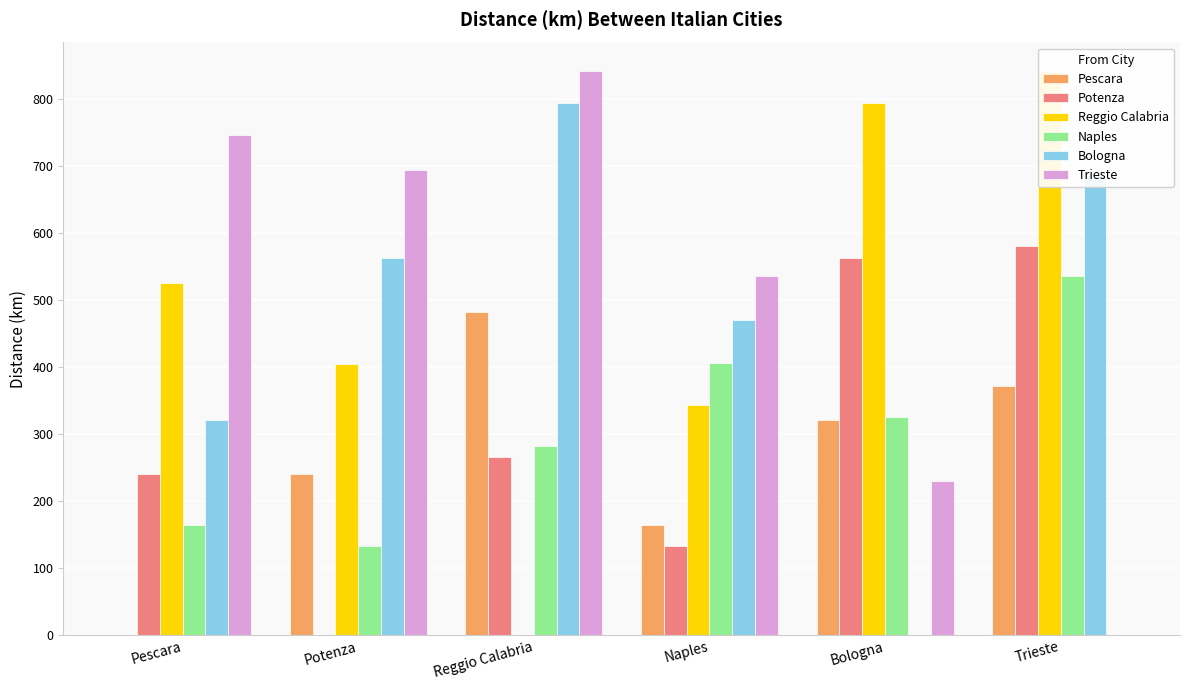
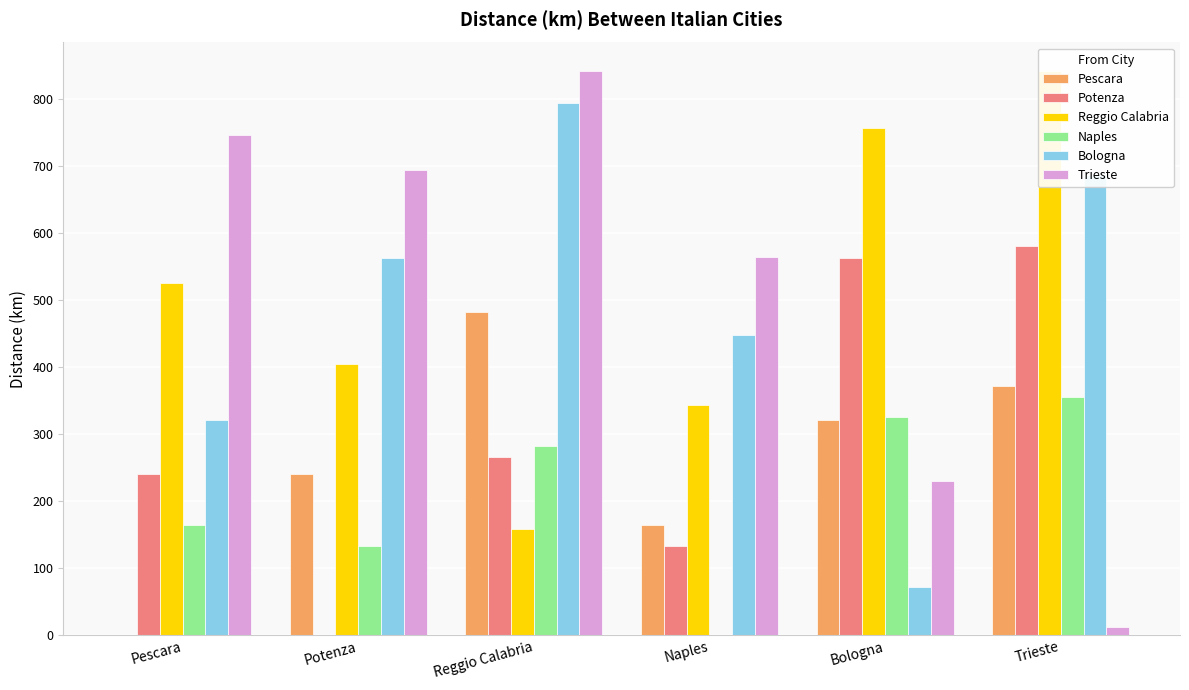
  {
    "Reggio Calabria": {
      "Pescara": 530,
      "Potenza": 410,
-     "Reggio Calabria": 0,
+     "Reggio Calabria": 160,
      "Naples": 340,
-     "Bologna": 790
+     "Bologna": 760
    },
    "Naples": {
      "Pescara": 170,
      "Potenza": 130,
      "Reggio Calabria": 280,
-     "Naples": 410,
+     "Naples": 0,
      "Bologna": 330,
-     "Trieste": 540
+     "Trieste": 360
    },
    "Bologna": {
      "Pescara": 320,
      "Potenza": 560,
      "Reggio Calabria": 790,
-     "Naples": 470,
-     "Bologna": 0
+     "Naples": 450,
+     "Bologna": 70
    },
    "Trieste": {
      "Pescara": 750,
      "Potenza": 690,
      "Reggio Calabria": 840,
-     "Naples": 540,
+     "Naples": 570,
      "Bologna": 230,
-     "Trieste": 0
+     "Trieste": 10
    }
  }
